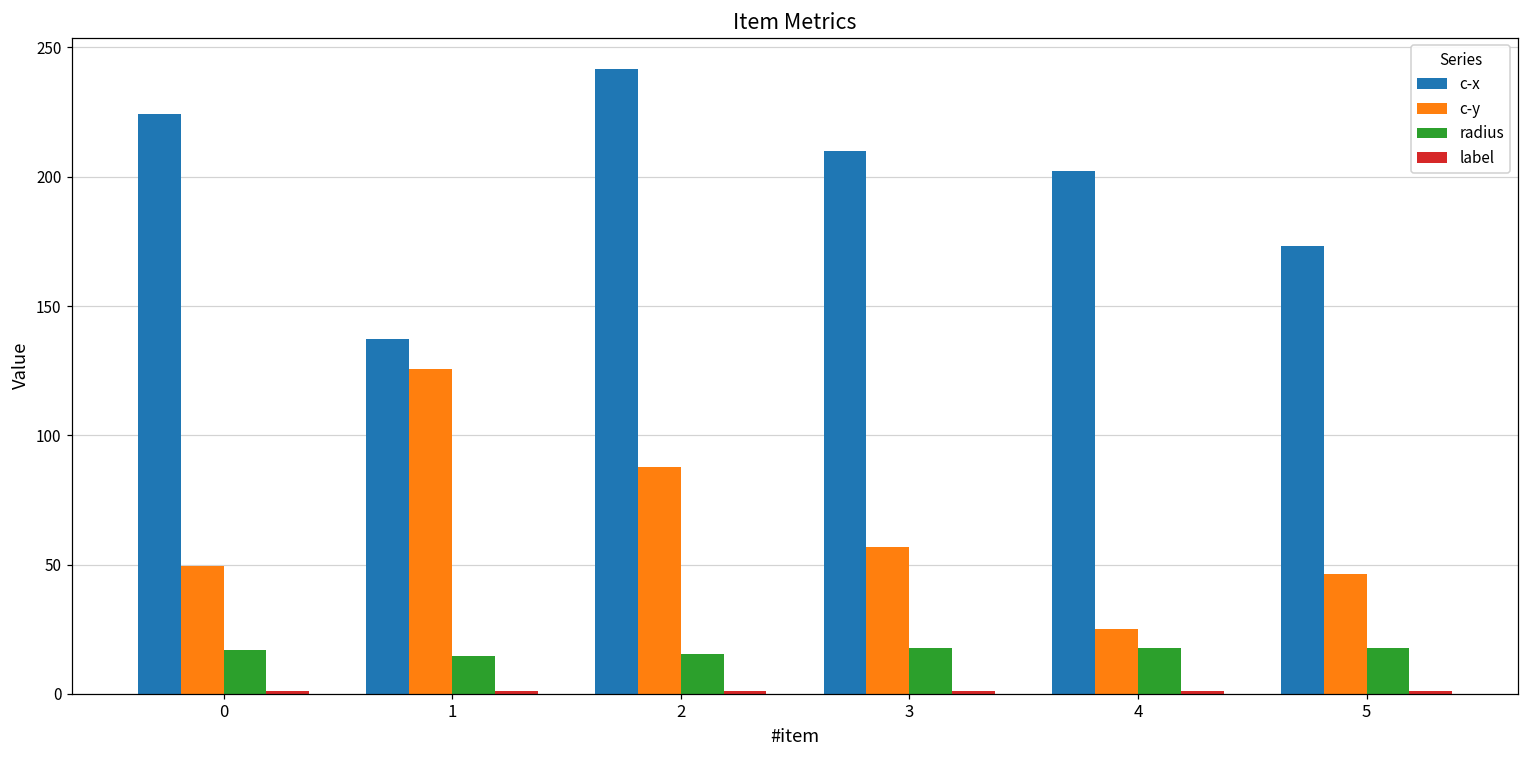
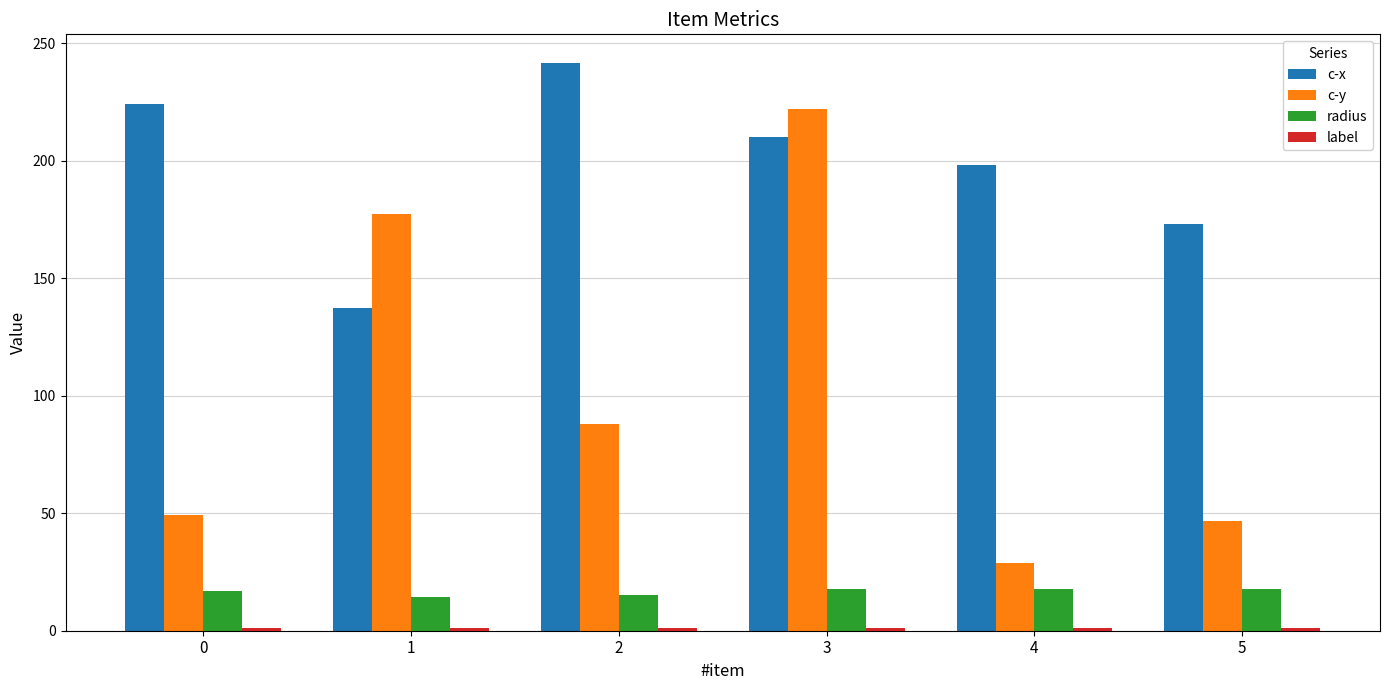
  {
    "c-x": {
      "0": 224,
      "1": 137,
      "2": 242,
      "3": 210,
-     "4": 202,
+     "4": 198,
      "5": 173
    },
    "c-y": {
      "0": 49,
-     "1": 126,
+     "1": 178,
      "2": 88,
-     "3": 57,
-     "4": 25,
+     "3": 222,
+     "4": 29,
      "5": 47
    },
    "radius": {
      "0": 17,
      "1": 15,
      "2": 15,
      "3": 18,
      "4": 18,
      "5": 18
    }
  }
